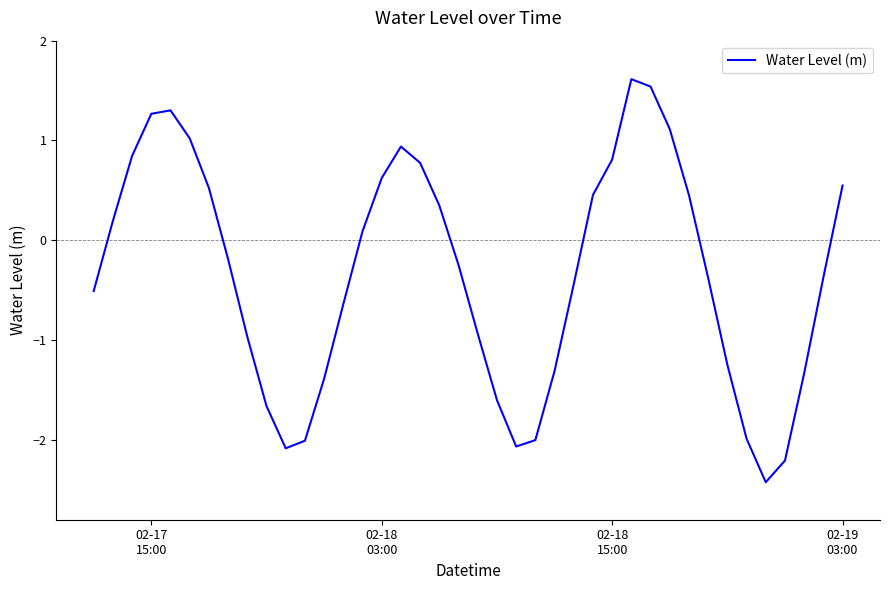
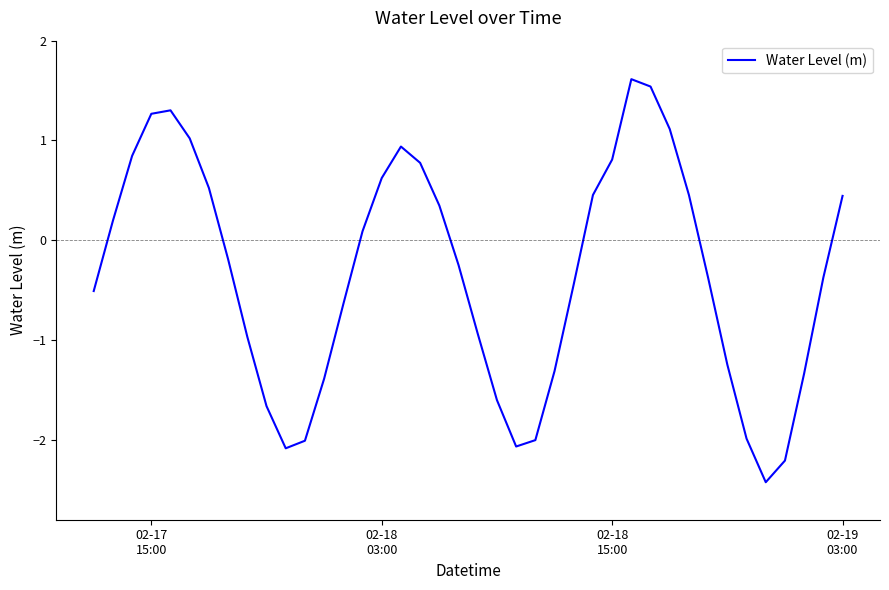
  {
    "02-17 15:00": 1.3,
    "02-18 03:00": 0.6,
    "02-18 15:00": 0.8,
-   "02-19 03:00": 0.5
+   "02-19 03:00": 0.4
  }
